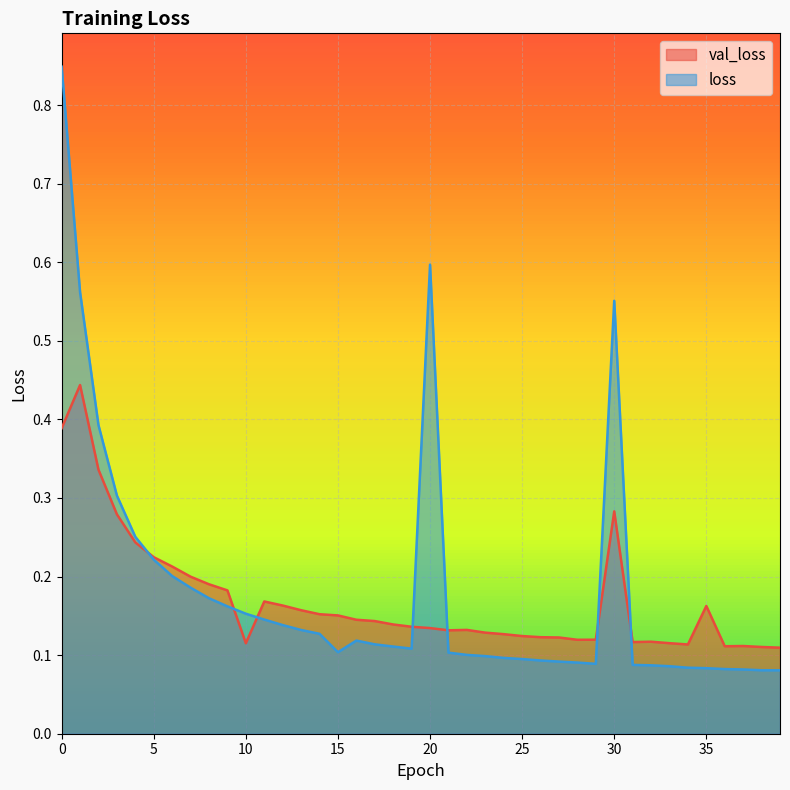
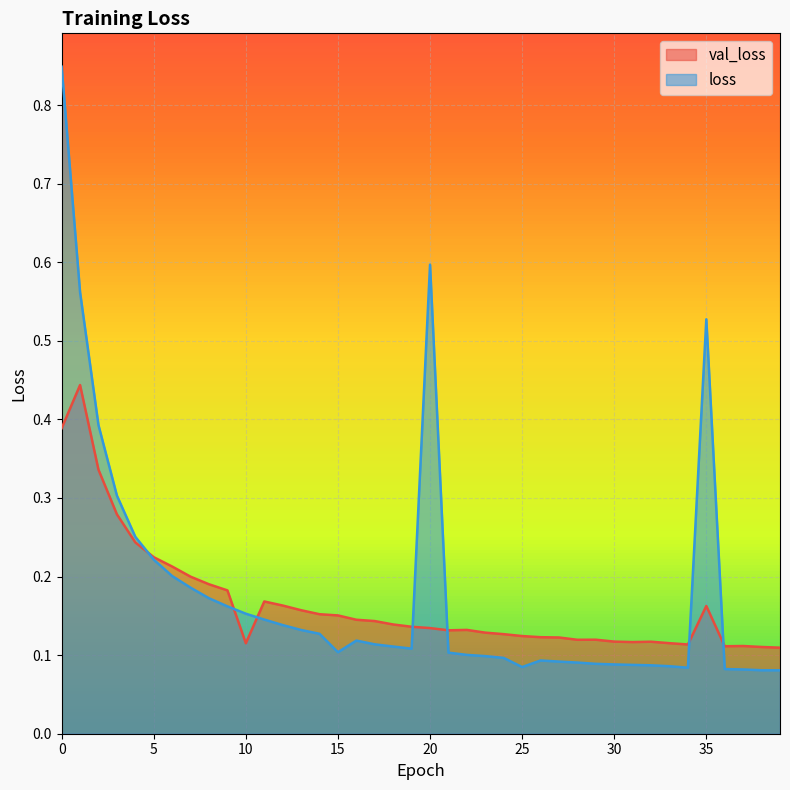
  {
    "val_loss": {
      "0": 0.39,
      "10": 0.12,
      "15": 0.15,
      "20": 0.13,
      "25": 0.12,
-     "30": 0.28,
+     "30": 0.12,
      "35": 0.16
    },
    "loss": {
      "0": 0.85,
      "10": 0.15,
      "15": 0.10,
      "20": 0.60,
-     "25": 0.10,
-     "30": 0.55,
-     "35": 0.08
+     "25": 0.08,
+     "30": 0.09,
+     "35": 0.53
    }
  }
